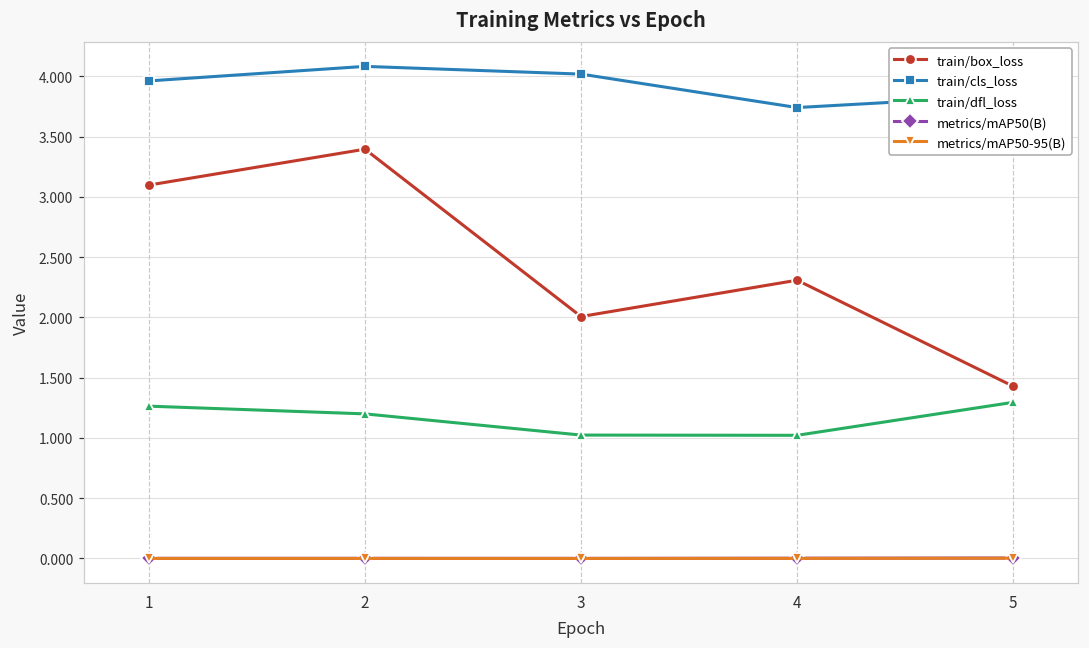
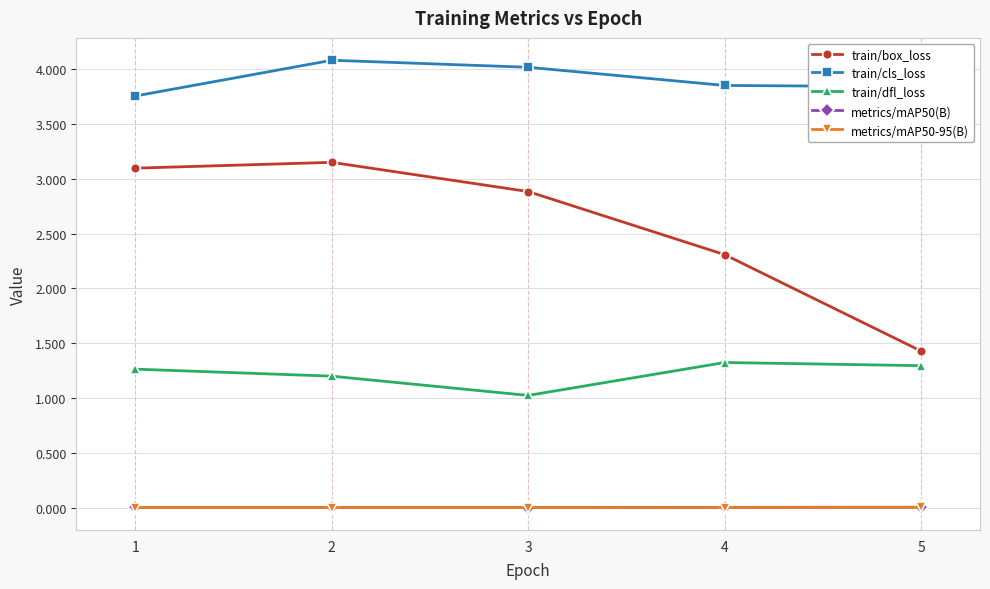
  {
    "train/box_loss": {
      "1": 3.10,
-     "2": 3.40,
-     "3": 2.01,
+     "2": 3.15,
+     "3": 2.88,
      "4": 2.31,
      "5": 1.43
    },
    "train/cls_loss": {
-     "1": 3.96,
+     "1": 3.76,
      "2": 4.08,
      "3": 4.02,
-     "4": 3.74
+     "4": 3.85
    },
    "train/dfl_loss": {
      "1": 1.26,
      "2": 1.20,
      "3": 1.02,
-     "4": 1.02,
+     "4": 1.32,
      "5": 1.30
    }
  }
